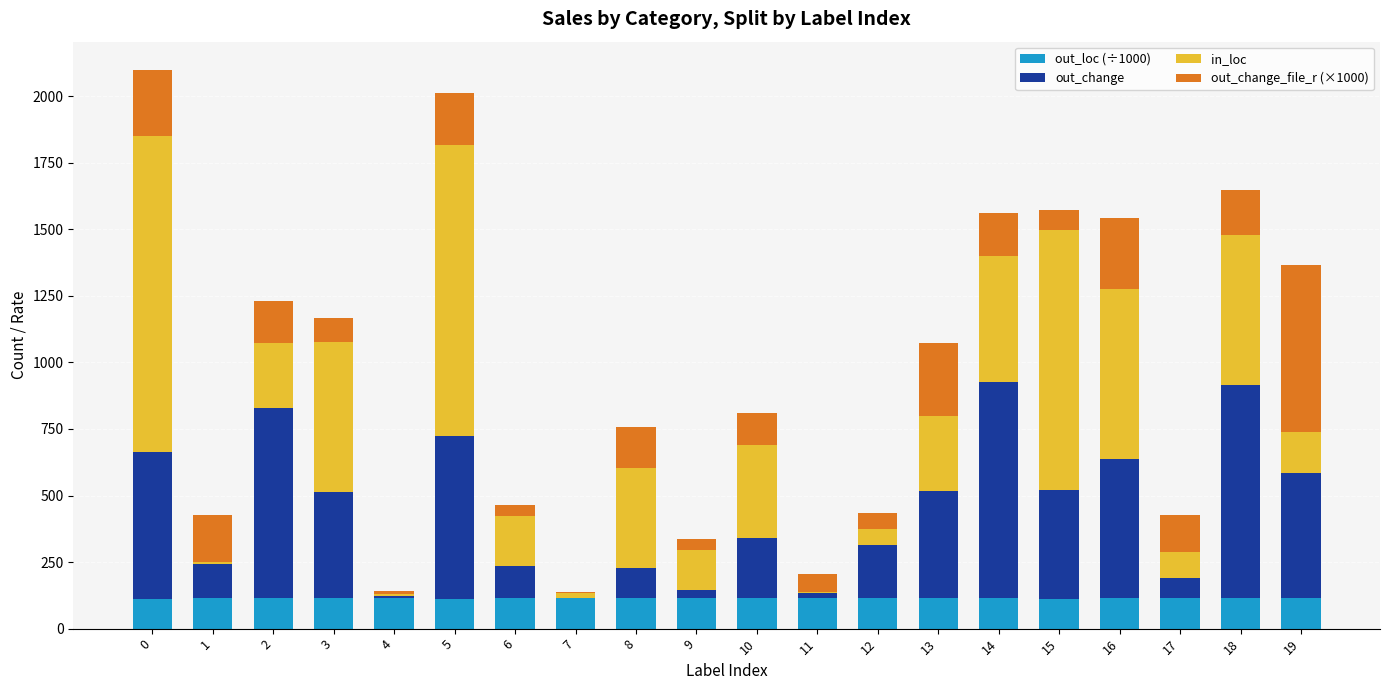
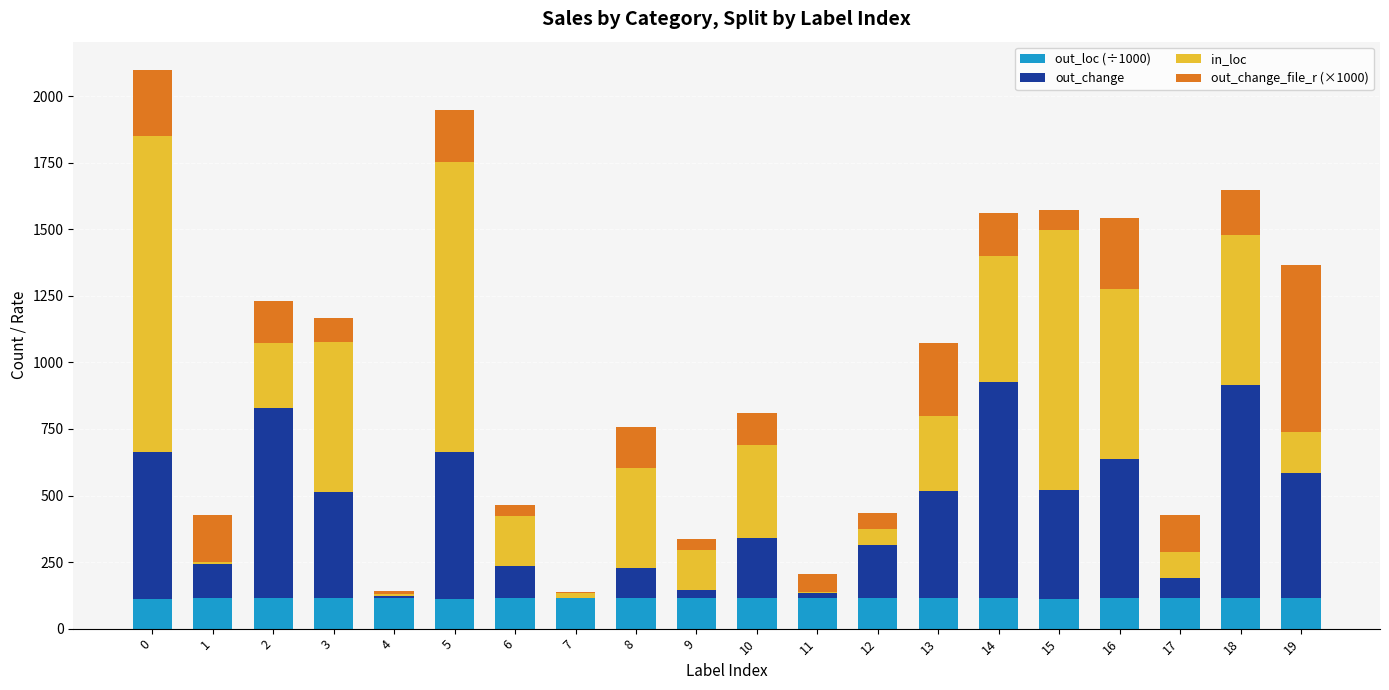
  {
    "out_loc (÷1000)": {
      "0": 110,
      "1": 110,
      "2": 110,
      "3": 110,
      "4": 110,
      "5": 110,
      "6": 110,
      "7": 110,
      "8": 110,
      "9": 110,
      "10": 110,
      "11": 110,
      "12": 110,
      "13": 110,
      "14": 110,
      "15": 110,
      "16": 110,
      "17": 110,
      "18": 110,
      "19": 110
    },
    "out_change": {
      "0": 550,
      "1": 130,
      "2": 720,
      "3": 400,
-     "5": 610,
+     "5": 550,
      "6": 120,
      "8": 110,
      "9": 30,
      "10": 230,
      "11": 20,
      "12": 200,
      "13": 400,
      "14": 810,
      "15": 410,
      "16": 520,
      "17": 80,
      "18": 800,
      "19": 470
    },
    "in_loc": {
      "0": 1190,
      "2": 250,
      "3": 560,
      "5": 1090,
      "6": 190,
      "7": 20,
      "8": 380,
      "9": 150,
      "10": 350,
      "12": 60,
      "13": 280,
      "14": 470,
      "15": 970,
      "16": 640,
      "17": 100,
      "18": 560,
      "19": 160
    },
    "out_change_file_r (×1000)": {
      "0": 250,
      "1": 180,
      "2": 160,
      "3": 90,
      "4": 10,
      "5": 200,
      "6": 40,
      "8": 150,
      "9": 40,
      "10": 120,
      "11": 70,
      "12": 60,
      "13": 270,
      "14": 160,
      "15": 80,
      "16": 270,
      "17": 140,
      "18": 170,
      "19": 630
    }
  }
